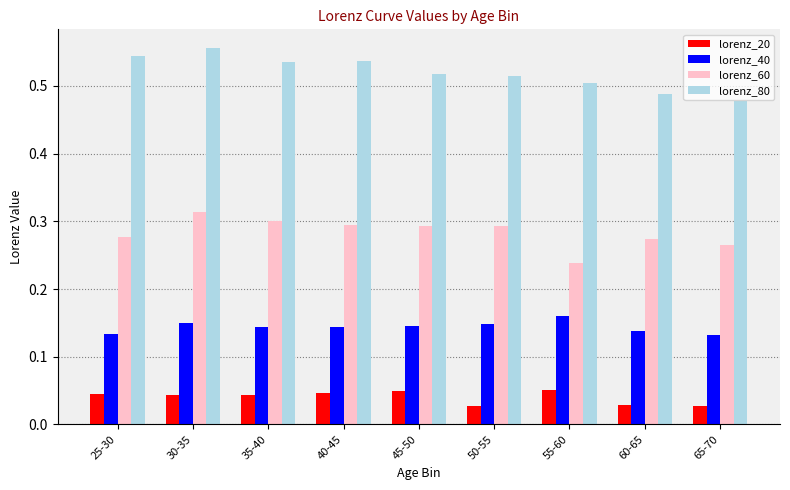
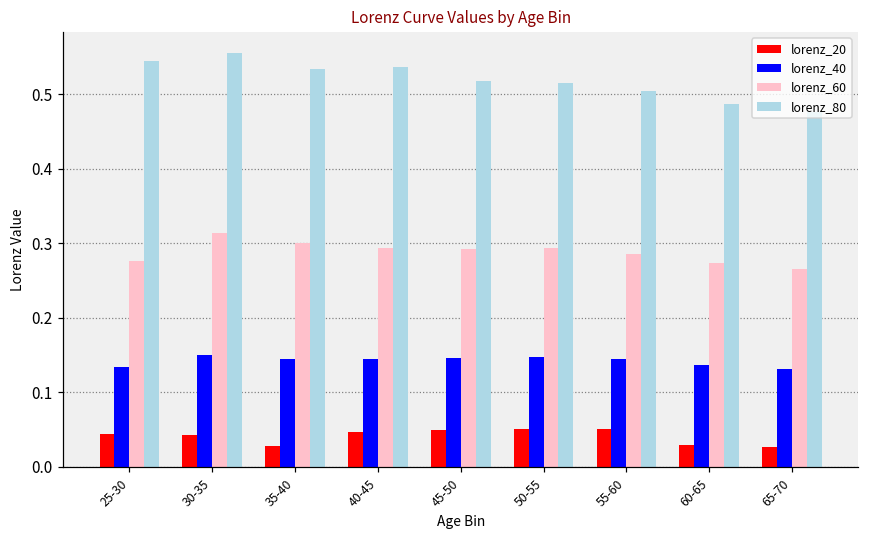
  {
    "lorenz_20": {
      "25-30": 0.04,
      "30-35": 0.04,
-     "35-40": 0.04,
+     "35-40": 0.03,
      "40-45": 0.05,
      "45-50": 0.05,
-     "50-55": 0.03,
+     "50-55": 0.05,
      "55-60": 0.05,
      "60-65": 0.03,
      "65-70": 0.03
    },
    "lorenz_40": {
      "25-30": 0.13,
      "30-35": 0.15,
      "35-40": 0.14,
      "40-45": 0.14,
      "45-50": 0.15,
      "50-55": 0.15,
-     "55-60": 0.16,
+     "55-60": 0.14,
      "60-65": 0.14,
      "65-70": 0.13
    },
    "lorenz_60": {
      "25-30": 0.28,
      "30-35": 0.31,
      "35-40": 0.30,
      "40-45": 0.29,
      "45-50": 0.29,
      "50-55": 0.29,
-     "55-60": 0.24,
+     "55-60": 0.29,
      "60-65": 0.27,
      "65-70": 0.27
    },
    "lorenz_80": {
      "25-30": 0.54,
      "30-35": 0.56,
      "35-40": 0.53,
      "40-45": 0.54,
      "45-50": 0.52,
      "50-55": 0.51,
      "55-60": 0.50,
      "60-65": 0.49,
      "65-70": 0.48
    }
  }
